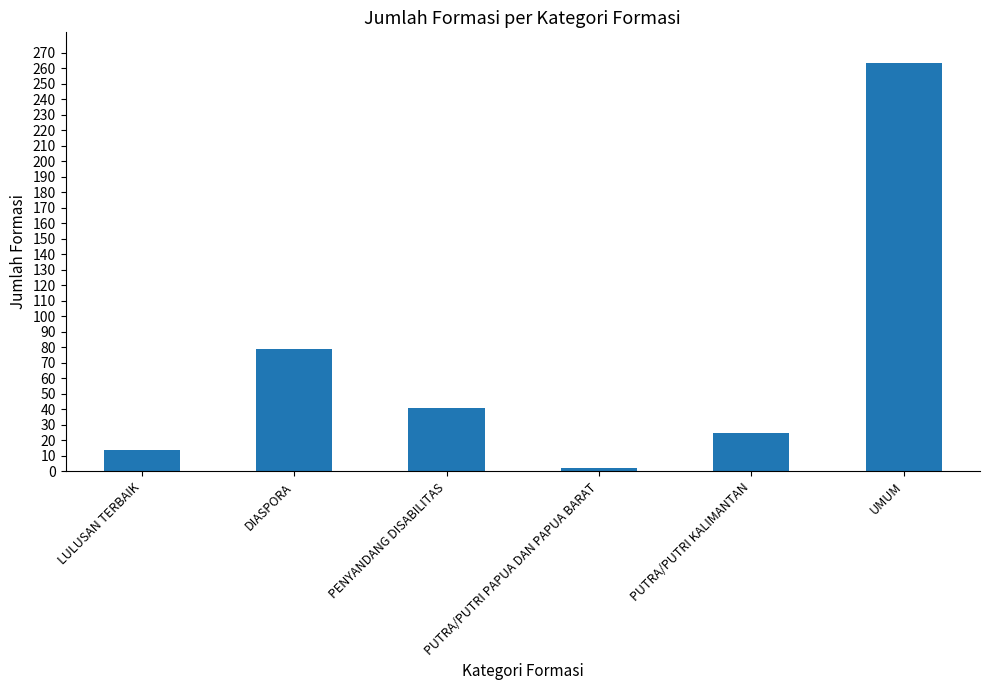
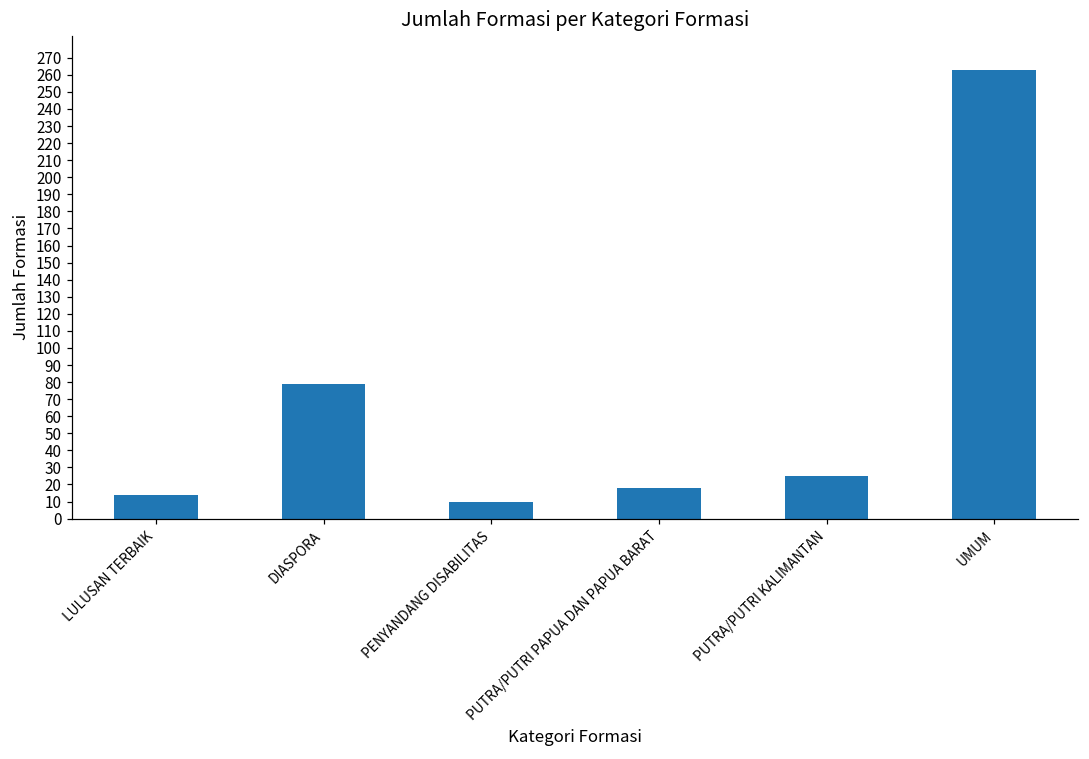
  {
    "LULUSAN TERBAIK": 14,
    "DIASPORA": 79,
-   "PENYANDANG DISABILITAS": 41,
-   "PUTRA/PUTRI PAPUA DAN PAPUA BARAT": 2,
+   "PENYANDANG DISABILITAS": 10,
+   "PUTRA/PUTRI PAPUA DAN PAPUA BARAT": 18,
    "PUTRA/PUTRI KALIMANTAN": 25,
    "UMUM": 263
  }
